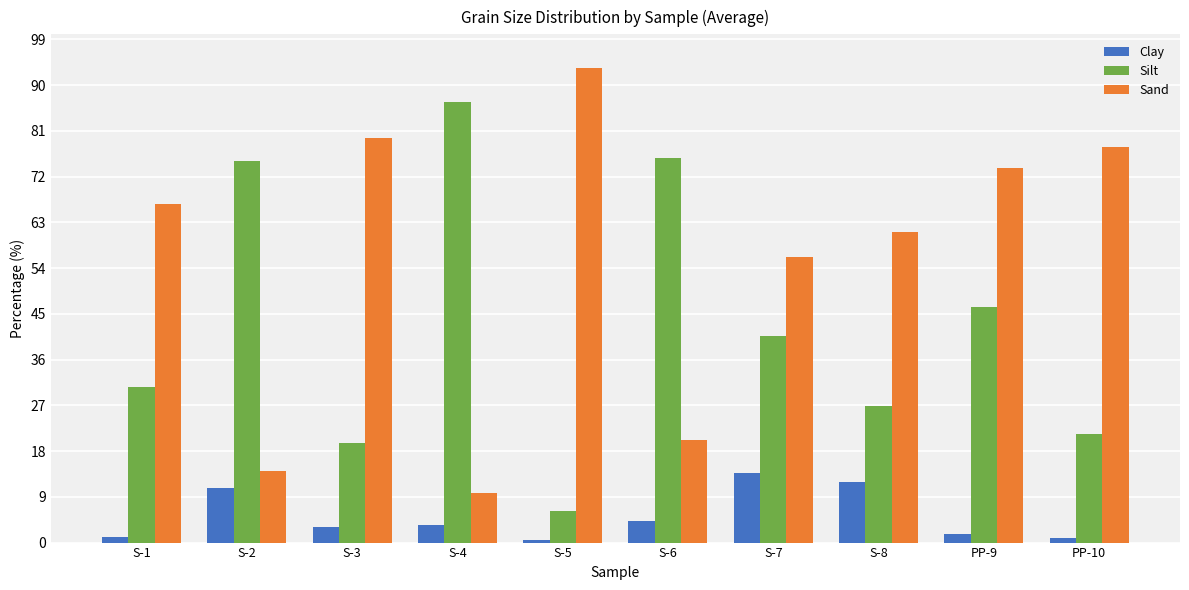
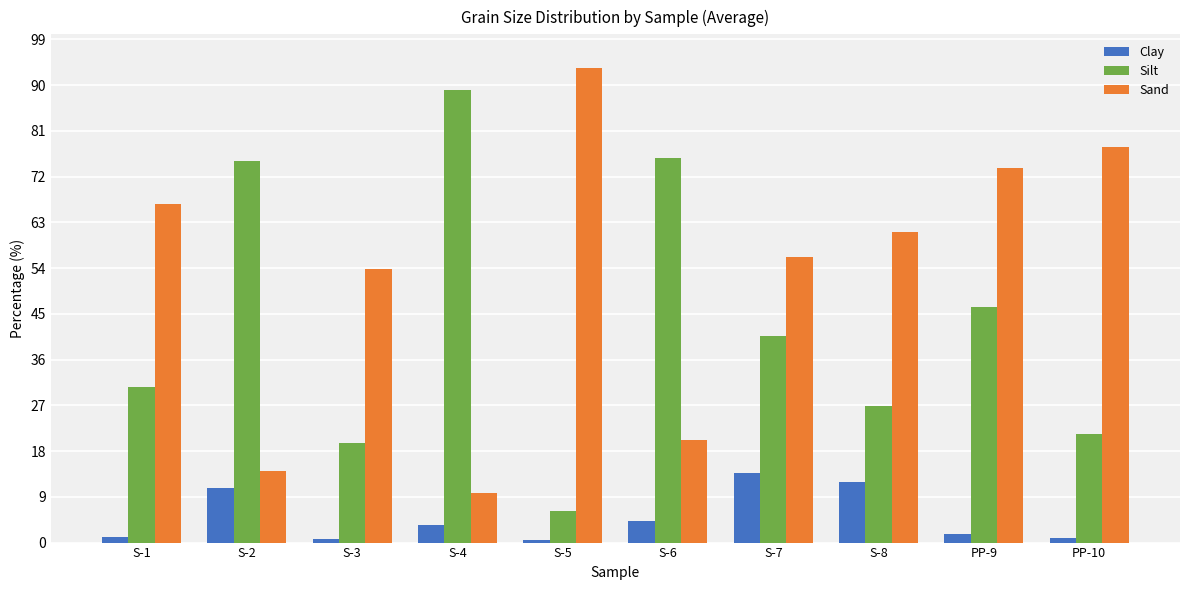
  {
    "Clay": {
      "S-1": 1,
      "S-2": 11,
-     "S-3": 3,
+     "S-3": 1,
      "S-4": 4,
      "S-5": 1,
      "S-6": 4,
      "S-7": 14,
      "S-8": 12,
      "PP-9": 2,
      "PP-10": 1
    },
    "Silt": {
      "S-1": 31,
      "S-2": 75,
      "S-3": 20,
-     "S-4": 87,
+     "S-4": 89,
      "S-5": 6,
      "S-6": 76,
      "S-7": 41,
      "S-8": 27,
      "PP-9": 46,
      "PP-10": 21
    },
    "Sand": {
      "S-1": 67,
      "S-2": 14,
-     "S-3": 80,
+     "S-3": 54,
      "S-4": 10,
      "S-5": 93,
      "S-6": 20,
      "S-7": 56,
      "S-8": 61,
      "PP-9": 74,
      "PP-10": 78
    }
  }
